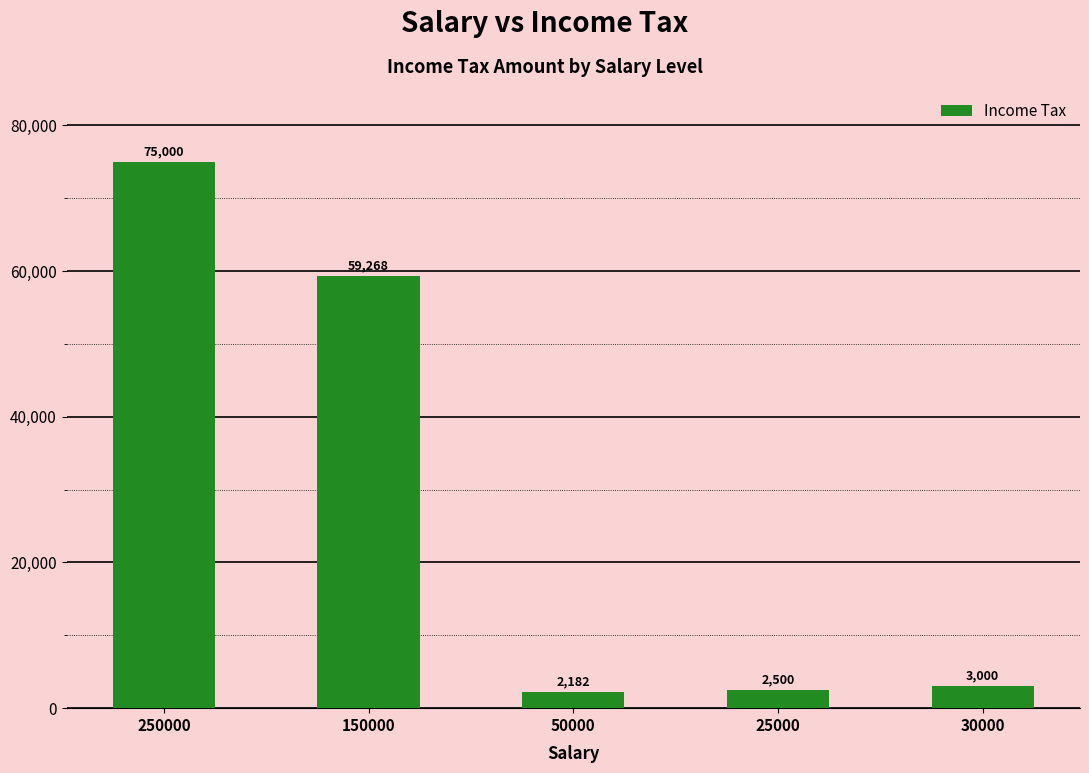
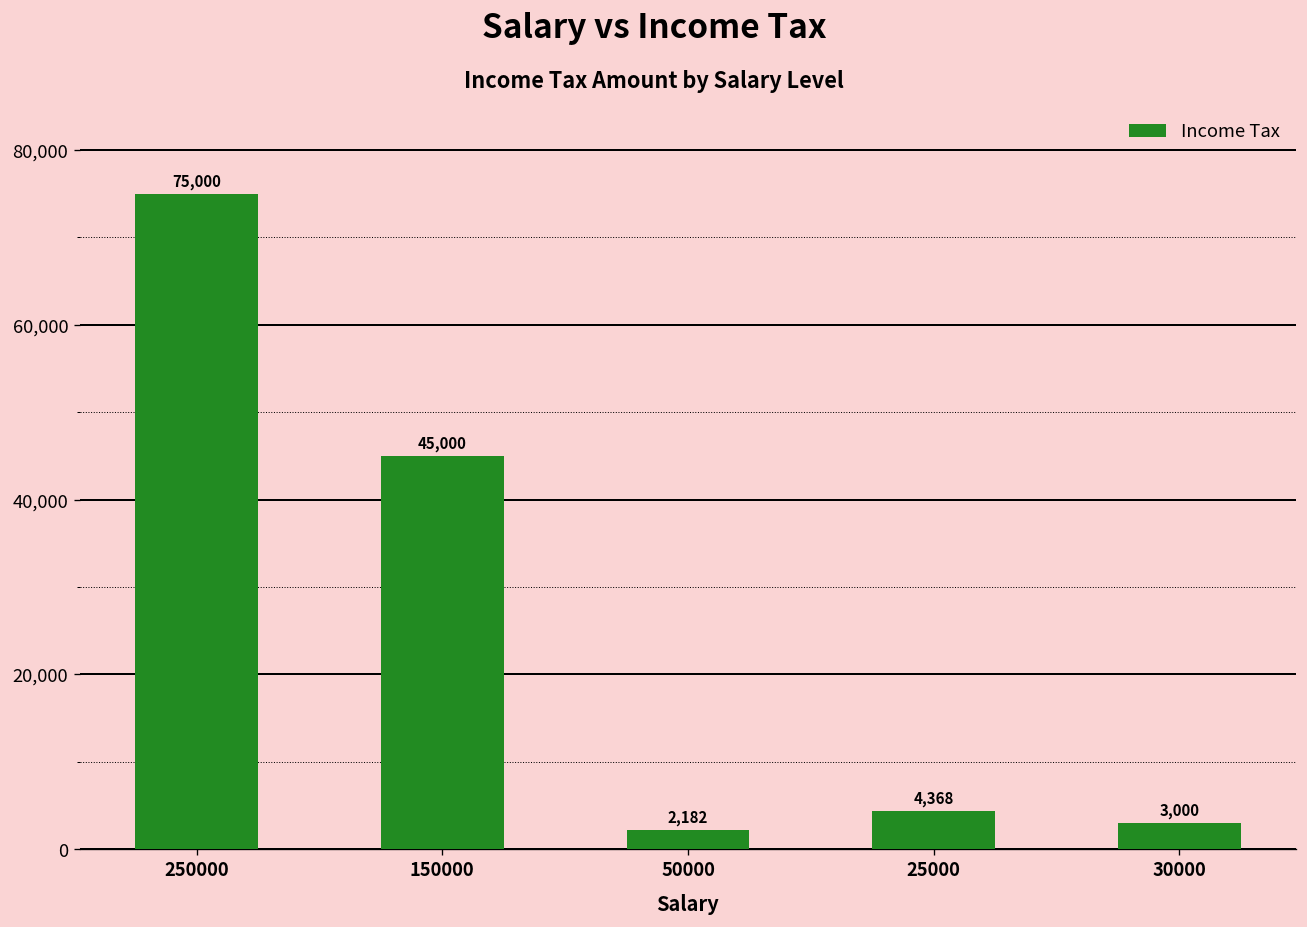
  {
    "250000": "75,000",
-   "150000": "59,268",
+   "150000": "45,000",
    "50000": "2,182",
-   "25000": "2,500",
+   "25000": "4,368",
    "30000": "3,000"
  }
